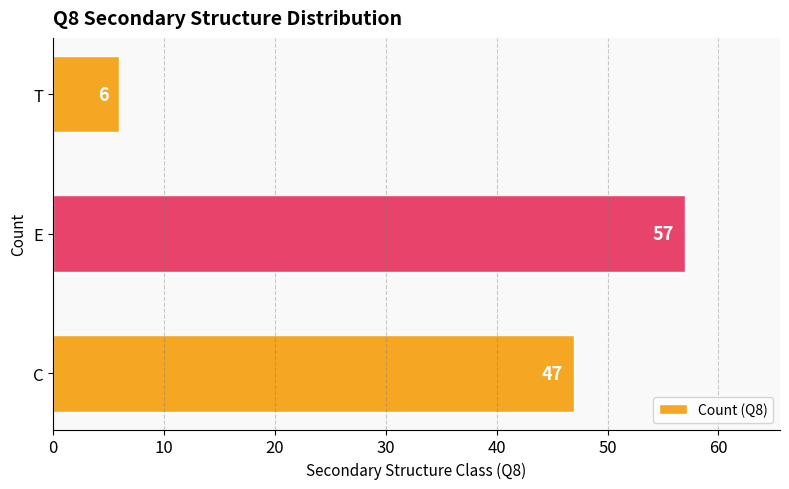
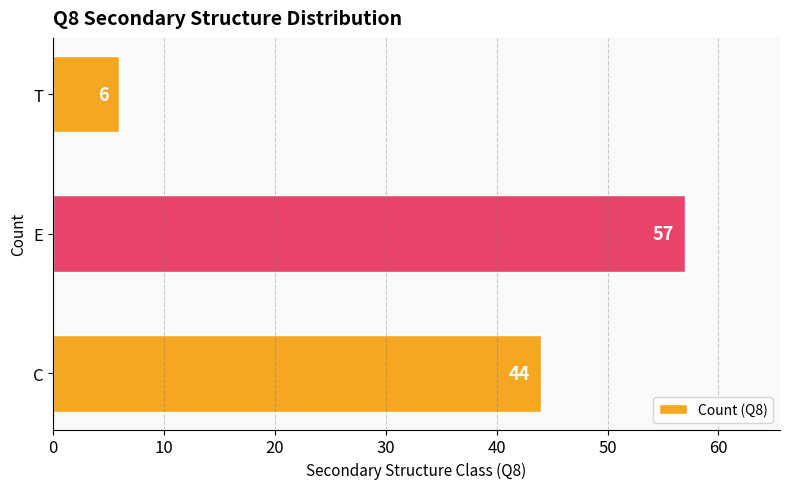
  {
    "T": 6,
    "E": 57,
-   "C": 47
+   "C": 44
  }
